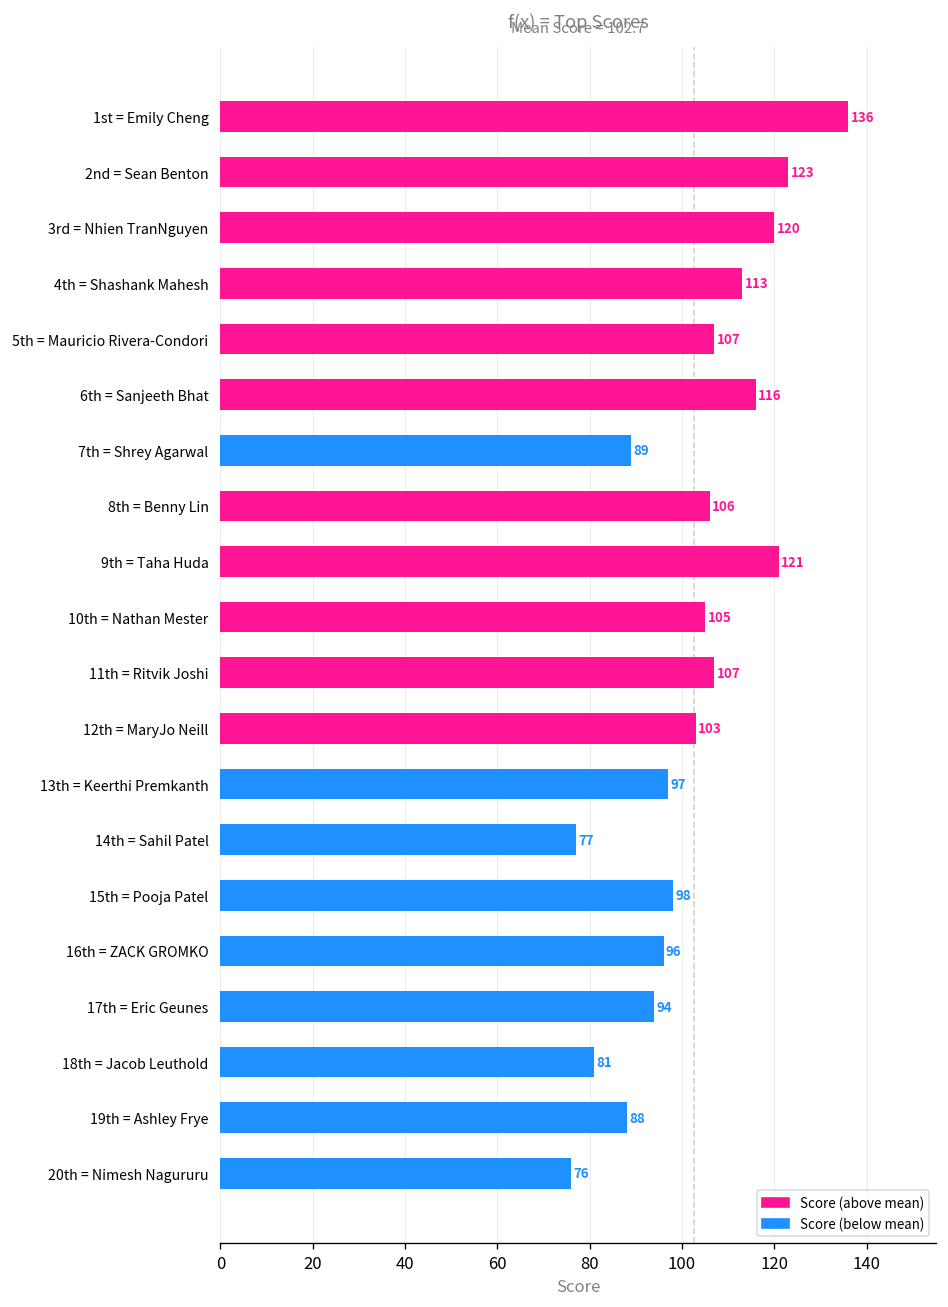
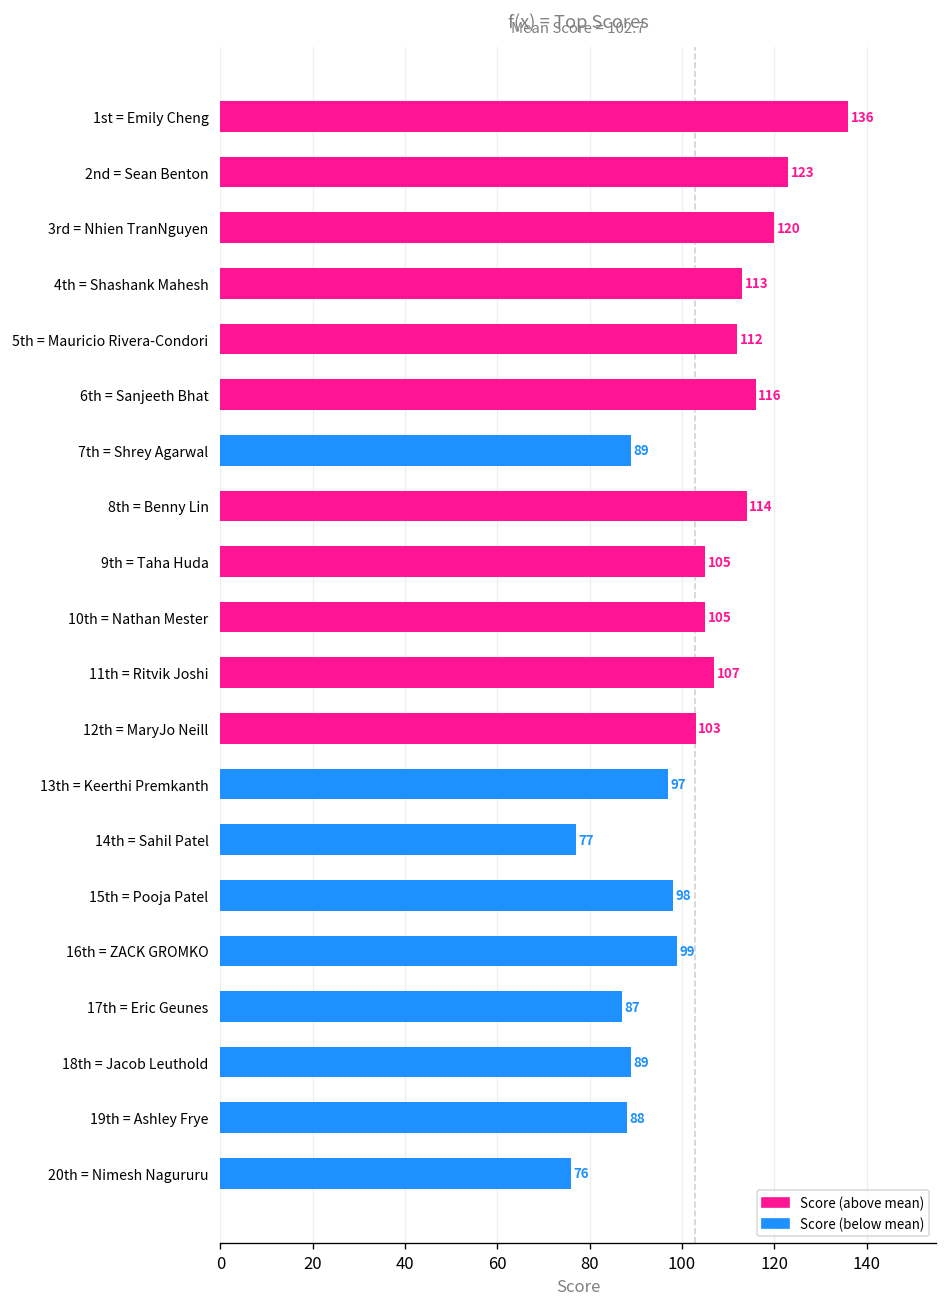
  {
    "1st = Emily Cheng": 136,
    "2nd = Sean Benton": 123,
    "3rd = Nhien TranNguyen": 120,
    "4th = Shashank Mahesh": 113,
-   "5th = Mauricio Rivera-Condori": 107,
+   "5th = Mauricio Rivera-Condori": 112,
    "6th = Sanjeeth Bhat": 116,
    "7th = Shrey Agarwal": 89,
-   "8th = Benny Lin": 106,
-   "9th = Taha Huda": 121,
+   "8th = Benny Lin": 114,
+   "9th = Taha Huda": 105,
    "10th = Nathan Mester": 105,
    "11th = Ritvik Joshi": 107,
    "12th = MaryJo Neill": 103,
    "13th = Keerthi Premkanth": 97,
    "14th = Sahil Patel": 77,
    "15th = Pooja Patel": 98,
-   "16th = ZACK GROMKO": 96,
-   "17th = Eric Geunes": 94,
-   "18th = Jacob Leuthold": 81,
+   "16th = ZACK GROMKO": 99,
+   "17th = Eric Geunes": 87,
+   "18th = Jacob Leuthold": 89,
    "19th = Ashley Frye": 88,
    "20th = Nimesh Nagururu": 76
  }
